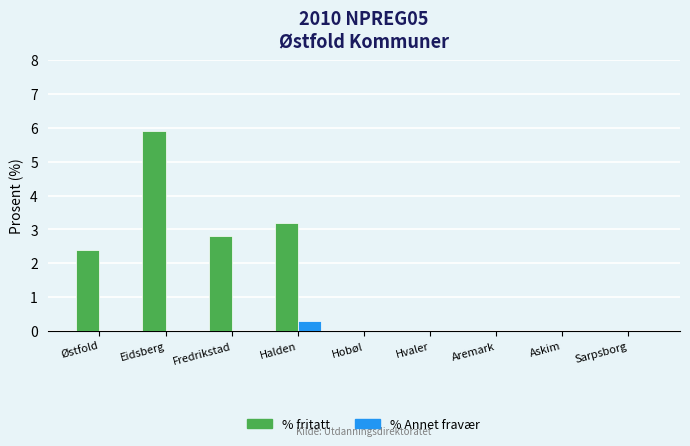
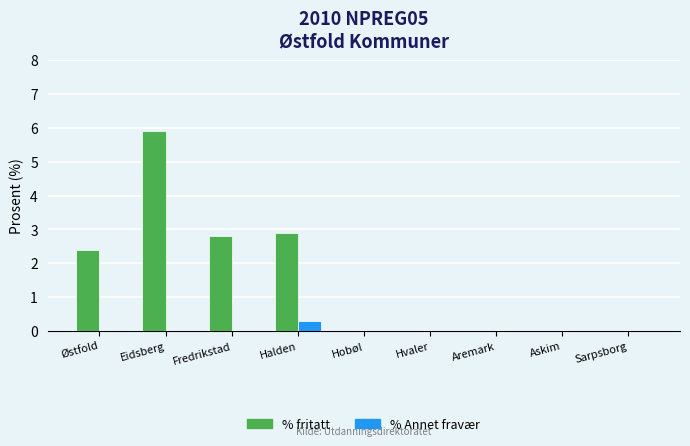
  {
    "% fritatt": {
      "Østfold": 2.4,
      "Eidsberg": 5.9,
      "Fredrikstad": 2.8,
-     "Halden": 3.2,
+     "Halden": 2.9,
      "Hobøl": 0.0,
      "Hvaler": 0.0,
      "Aremark": 0.0,
      "Askim": 0.0,
      "Sarpsborg": 0.0
    },
    "% Annet fravær": {
      "Østfold": 0.0,
      "Eidsberg": 0.0,
      "Fredrikstad": 0.0,
      "Halden": 0.3,
      "Hobøl": 0.0,
      "Hvaler": 0.0,
      "Aremark": 0.0,
      "Askim": 0.0,
      "Sarpsborg": 0.0
    }
  }
